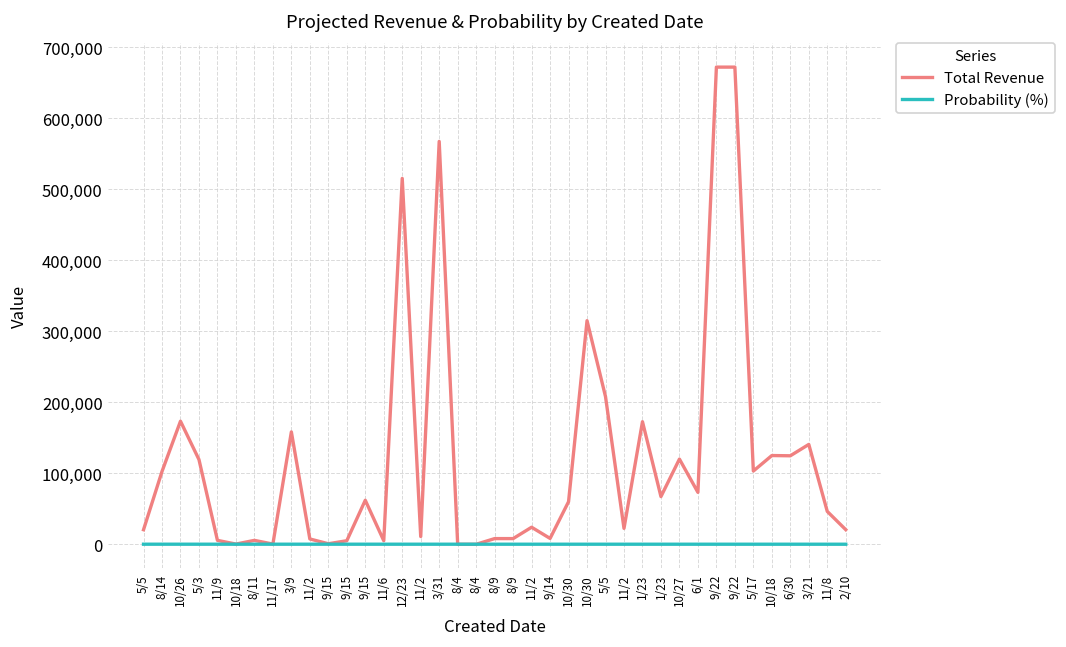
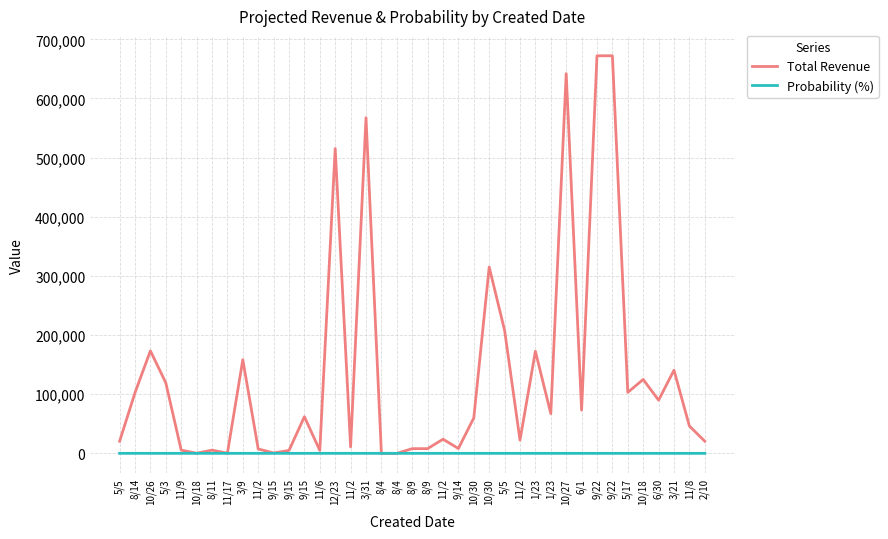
  {
    "Total Revenue": {
      "8/14": "100,000",
      "10/26": "170,000",
      "5/3": "120,000",
      "11/9": "10,000",
      "8/11": "10,000",
      "3/9": "160,000",
      "11/6": "10,000",
      "12/23": "520,000",
      "3/31": "570,000",
      "9/14": "10,000",
-     "10/27": "120,000",
+     "10/27": "640,000",
      "6/1": "70,000",
      "5/17": "100,000",
-     "6/30": "120,000",
+     "6/30": "90,000",
      "3/21": "140,000",
      "11/8": "50,000",
      "2/10": "20,000"
    },
    "Probability (%)": {
      "8/14": "0",
      "10/26": "0",
      "5/3": "0",
      "11/9": "0",
      "8/11": "0",
      "3/9": "0",
      "11/6": "0",
      "12/23": "0",
      "3/31": "0",
      "9/14": "0",
      "10/27": "0",
      "6/1": "0",
      "5/17": "0",
      "6/30": "0",
      "3/21": "0",
      "11/8": "0",
      "2/10": "0"
    }
  }
